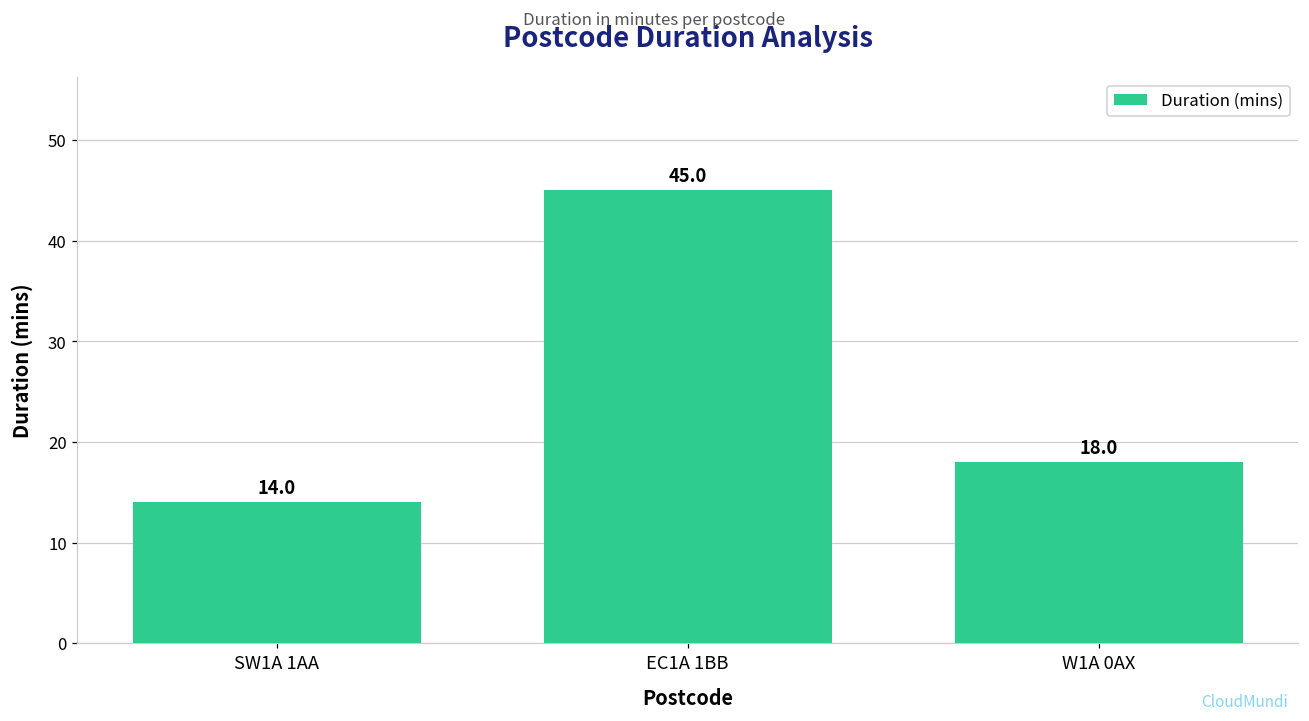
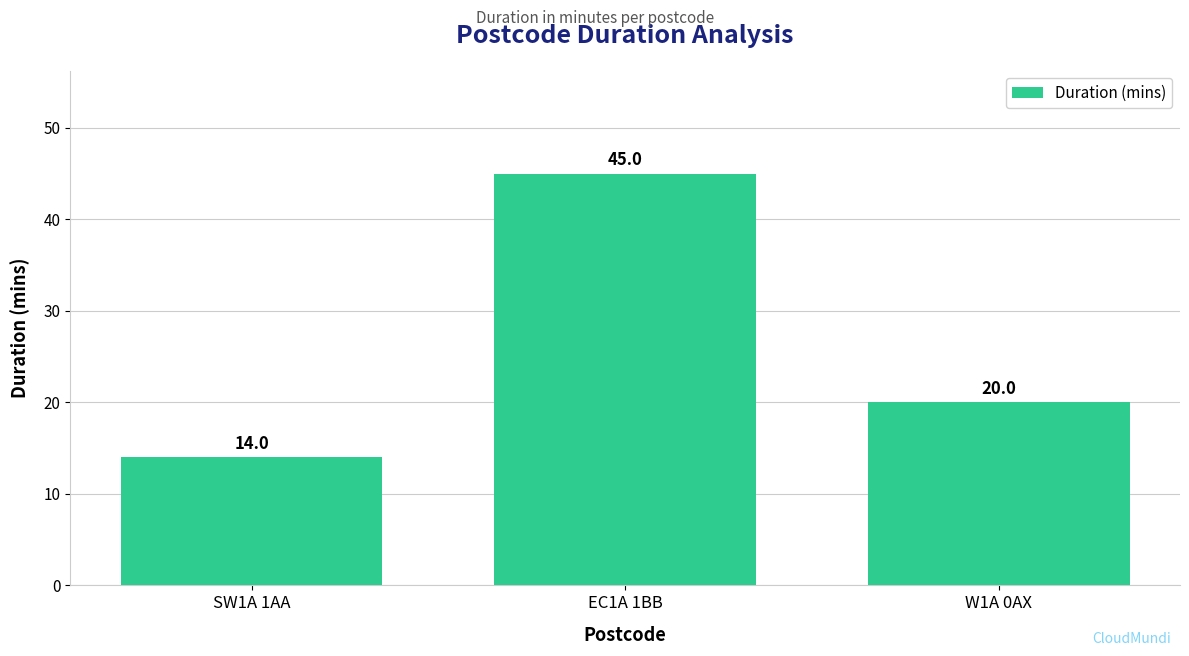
  {
    "SW1A 1AA": 14.0,
    "EC1A 1BB": 45.0,
-   "W1A 0AX": 18.0
+   "W1A 0AX": 20.0
  }
